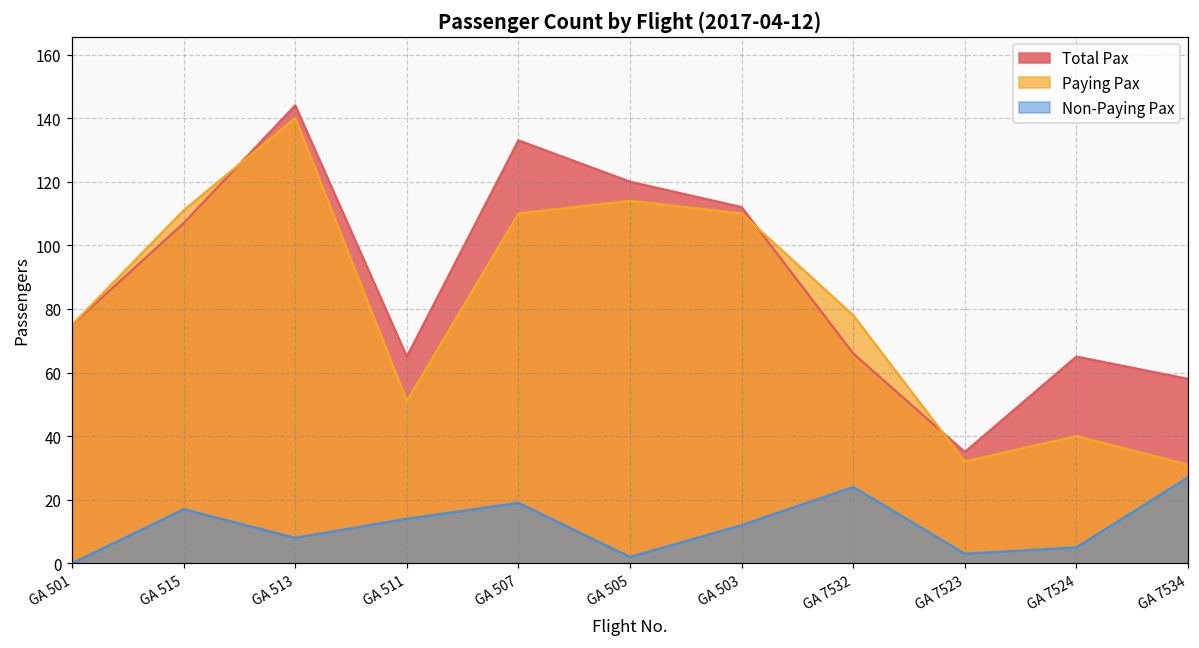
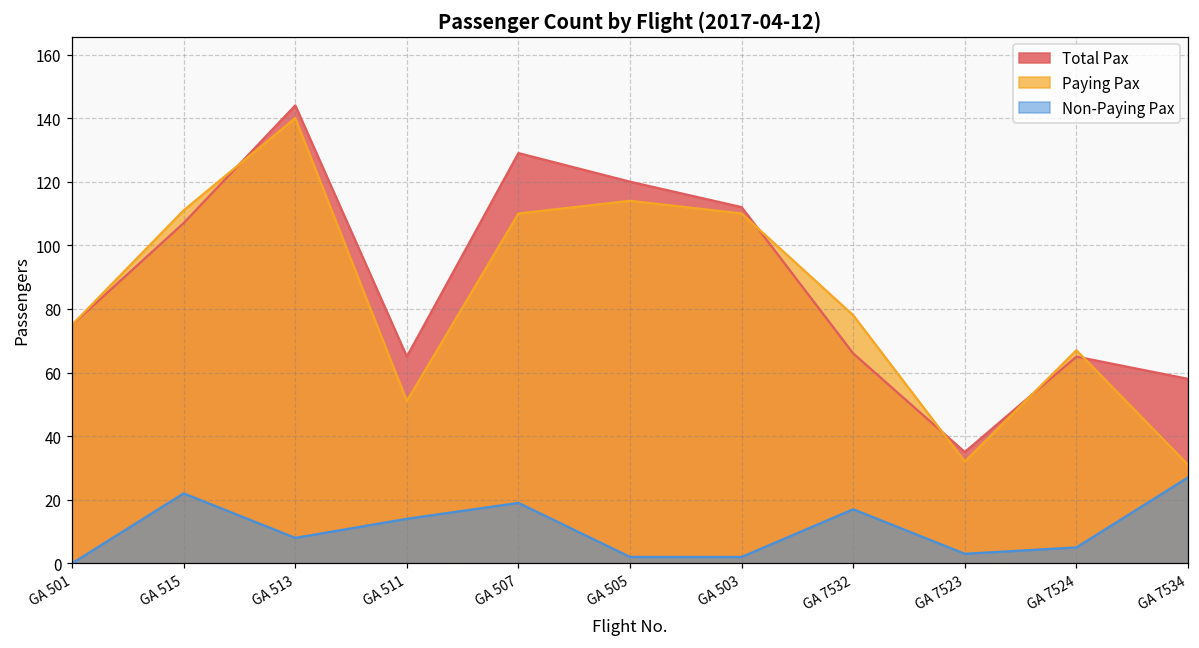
  {
    "Total Pax": {
      "GA 515": 107,
      "GA 513": 144,
      "GA 511": 65,
-     "GA 507": 133,
+     "GA 507": 129,
      "GA 505": 120,
      "GA 503": 112,
      "GA 7532": 66,
      "GA 7523": 35,
      "GA 7524": 65,
      "GA 7534": 58
    },
    "Paying Pax": {
      "GA 515": 111,
      "GA 513": 140,
      "GA 511": 51,
      "GA 507": 110,
      "GA 505": 114,
      "GA 503": 110,
      "GA 7532": 78,
      "GA 7523": 32,
-     "GA 7524": 40,
+     "GA 7524": 67,
      "GA 7534": 31
    },
    "Non-Paying Pax": {
      "GA 501": 0,
-     "GA 515": 17,
+     "GA 515": 22,
      "GA 513": 8,
      "GA 511": 14,
      "GA 507": 19,
      "GA 505": 2,
-     "GA 503": 12,
-     "GA 7532": 24,
+     "GA 503": 2,
+     "GA 7532": 17,
      "GA 7523": 3,
      "GA 7524": 5,
      "GA 7534": 27
    }
  }
